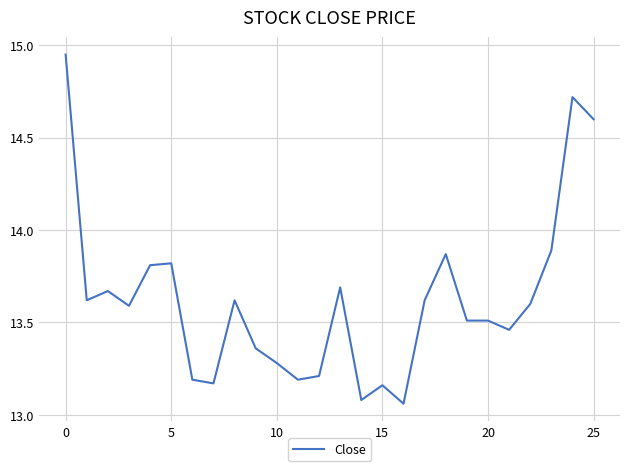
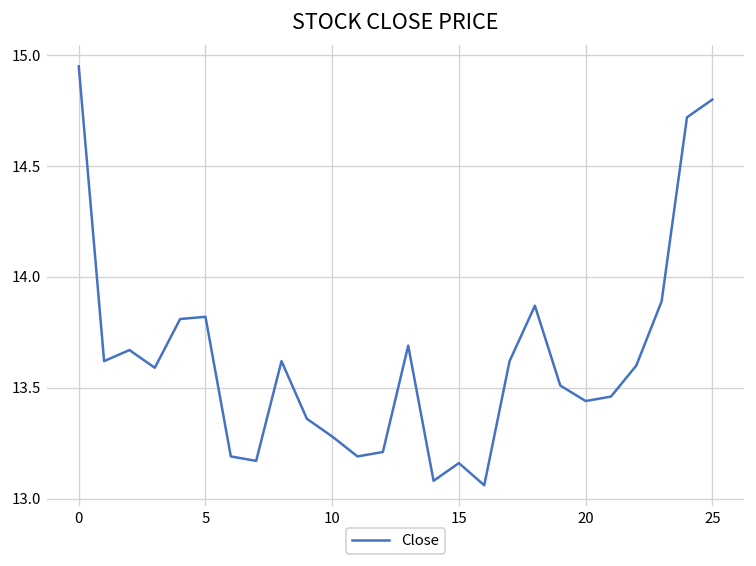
  {
    "0": 14.95,
    "5": 13.82,
    "10": 13.28,
    "15": 13.16,
-   "20": 13.51,
-   "25": 14.6
+   "20": 13.44,
+   "25": 14.8
  }
